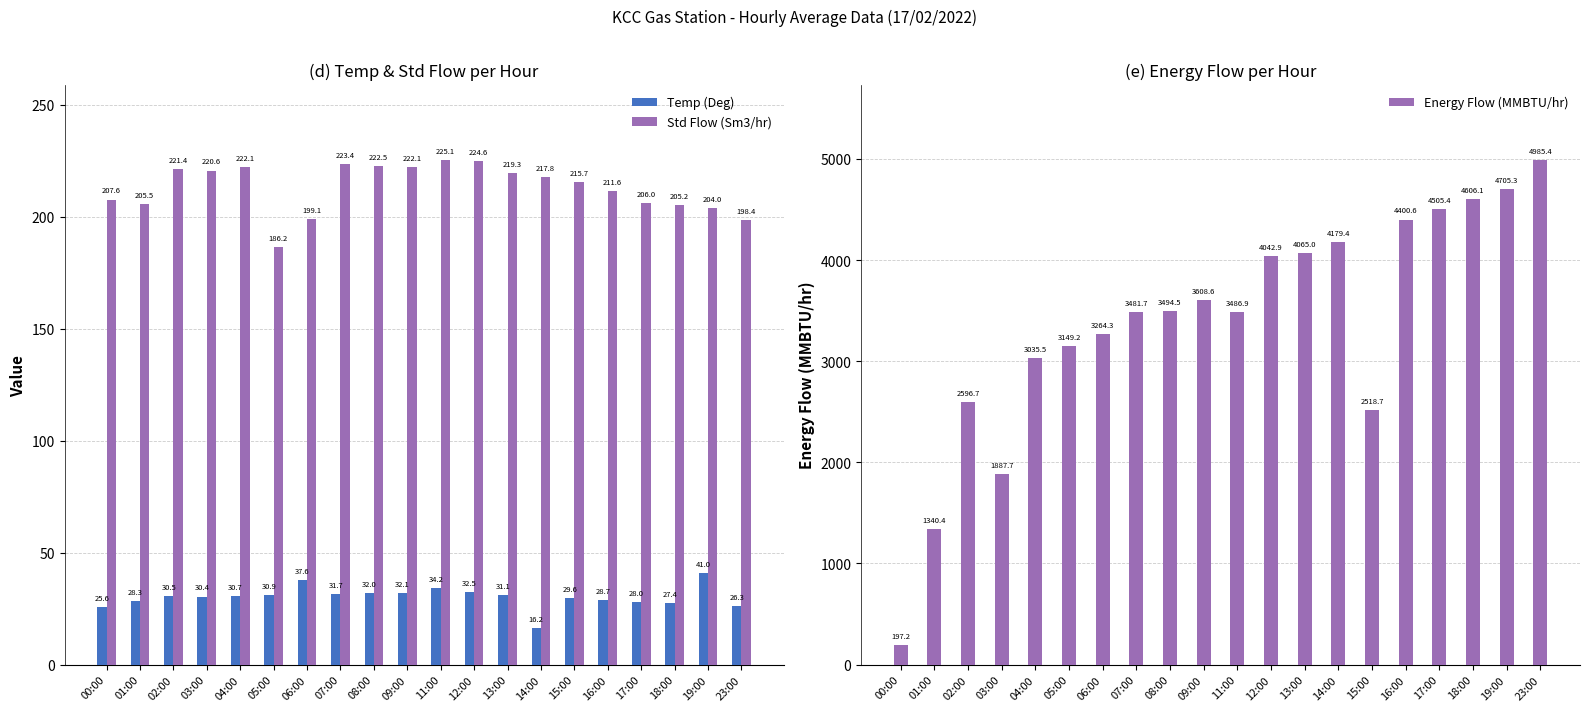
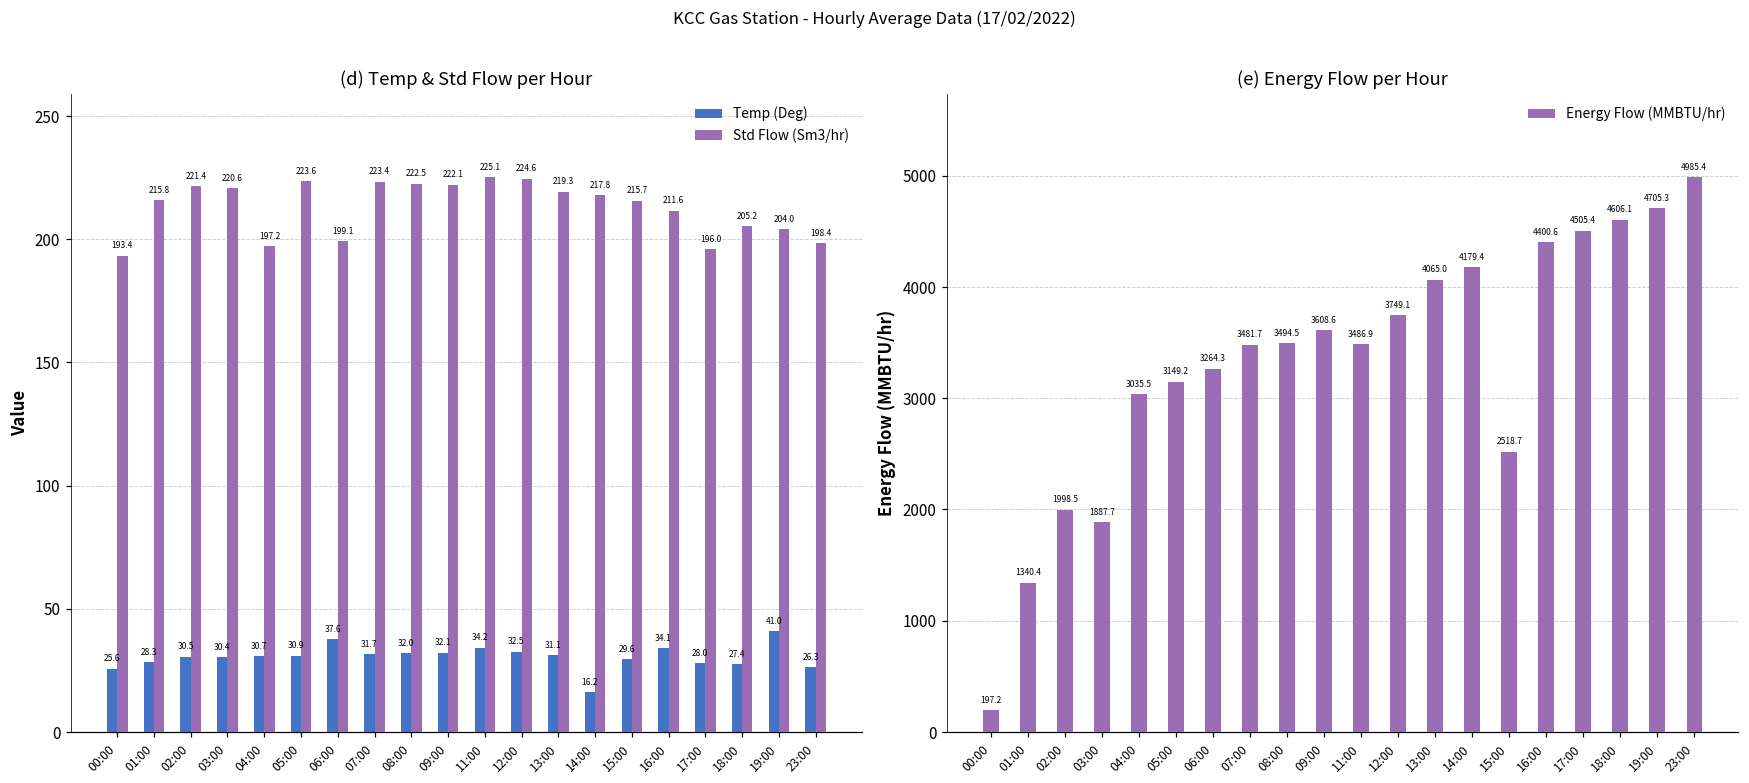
  {
    "(d) Temp & Std Flow per Hour": {
      "Temp (Deg)": {
        "00:00": 25.6,
        "01:00": 28.3,
        "02:00": 30.5,
        "03:00": 30.4,
        "04:00": 30.7,
        "05:00": 30.9,
        "06:00": 37.6,
        "07:00": 31.7,
        "08:00": 32.0,
        "09:00": 32.1,
        "11:00": 34.2,
        "12:00": 32.5,
        "13:00": 31.1,
        "14:00": 16.2,
        "15:00": 29.6,
-       "16:00": 28.7,
+       "16:00": 34.1,
        "17:00": 28.0,
        "18:00": 27.4,
        "19:00": 41.0,
        "23:00": 26.3
      },
      "Std Flow (Sm3/hr)": {
-       "00:00": 207.6,
-       "01:00": 205.5,
+       "00:00": 193.4,
+       "01:00": 215.8,
        "02:00": 221.4,
        "03:00": 220.6,
-       "04:00": 222.1,
-       "05:00": 186.2,
+       "04:00": 197.2,
+       "05:00": 223.6,
        "06:00": 199.1,
        "07:00": 223.4,
        "08:00": 222.5,
        "09:00": 222.1,
        "11:00": 225.1,
        "12:00": 224.6,
        "13:00": 219.3,
        "14:00": 217.8,
        "15:00": 215.7,
        "16:00": 211.6,
-       "17:00": 206.0,
+       "17:00": 196.0,
        "18:00": 205.2,
        "19:00": 204.0,
        "23:00": 198.4
      }
    },
    "(e) Energy Flow per Hour": {
      "00:00": 197.2,
      "01:00": 1340.4,
-     "02:00": 2596.7,
+     "02:00": 1998.5,
      "03:00": 1887.7,
      "04:00": 3035.5,
      "05:00": 3149.2,
      "06:00": 3264.3,
      "07:00": 3481.7,
      "08:00": 3494.5,
      "09:00": 3608.6,
      "11:00": 3486.9,
-     "12:00": 4042.9,
+     "12:00": 3749.1,
      "13:00": 4065.0,
      "14:00": 4179.4,
      "15:00": 2518.7,
      "16:00": 4400.6,
      "17:00": 4505.4,
      "18:00": 4606.1,
      "19:00": 4705.3,
      "23:00": 4985.4
    }
  }
